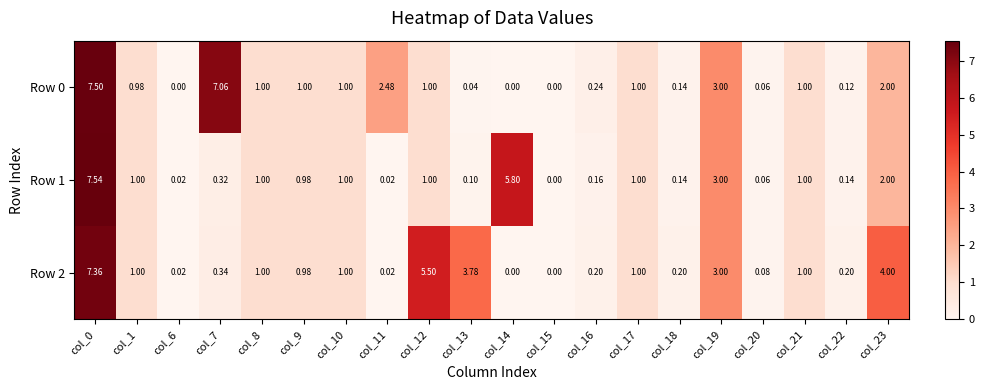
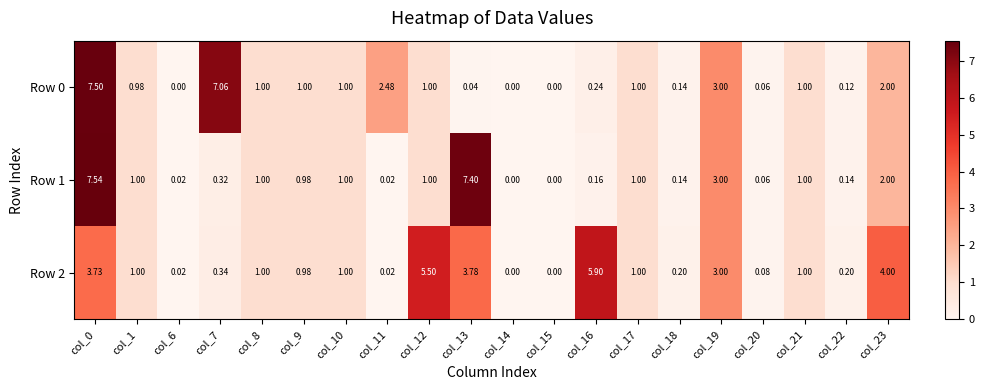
  {
    "Row 0": {
      "col_0": 7.50,
      "col_1": 0.98,
      "col_6": 0.00,
      "col_7": 7.06,
      "col_8": 1.00,
      "col_9": 1.00,
      "col_10": 1.00,
      "col_11": 2.48,
      "col_12": 1.00,
      "col_13": 0.04,
      "col_14": 0.00,
      "col_15": 0.00,
      "col_16": 0.24,
      "col_17": 1.00,
      "col_18": 0.14,
      "col_19": 3.00,
      "col_20": 0.06,
      "col_21": 1.00,
      "col_22": 0.12,
      "col_23": 2.00
    },
    "Row 1": {
      "col_0": 7.54,
      "col_1": 1.00,
      "col_6": 0.02,
      "col_7": 0.32,
      "col_8": 1.00,
      "col_9": 0.98,
      "col_10": 1.00,
      "col_11": 0.02,
      "col_12": 1.00,
-     "col_13": 0.10,
-     "col_14": 5.80,
+     "col_13": 7.40,
+     "col_14": 0.00,
      "col_15": 0.00,
      "col_16": 0.16,
      "col_17": 1.00,
      "col_18": 0.14,
      "col_19": 3.00,
      "col_20": 0.06,
      "col_21": 1.00,
      "col_22": 0.14,
      "col_23": 2.00
    },
    "Row 2": {
-     "col_0": 7.36,
+     "col_0": 3.73,
      "col_1": 1.00,
      "col_6": 0.02,
      "col_7": 0.34,
      "col_8": 1.00,
      "col_9": 0.98,
      "col_10": 1.00,
      "col_11": 0.02,
      "col_12": 5.50,
      "col_13": 3.78,
      "col_14": 0.00,
      "col_15": 0.00,
-     "col_16": 0.20,
+     "col_16": 5.90,
      "col_17": 1.00,
      "col_18": 0.20,
      "col_19": 3.00,
      "col_20": 0.08,
      "col_21": 1.00,
      "col_22": 0.20,
      "col_23": 4.00
    }
  }
